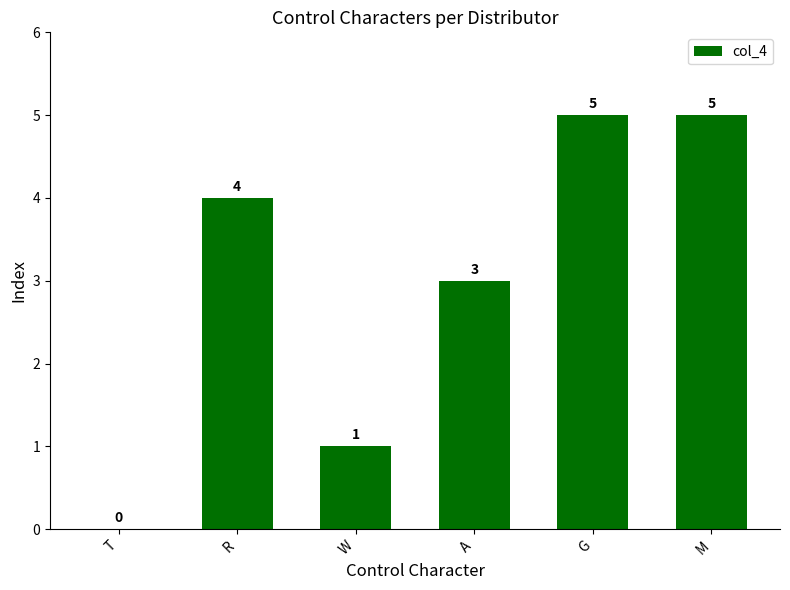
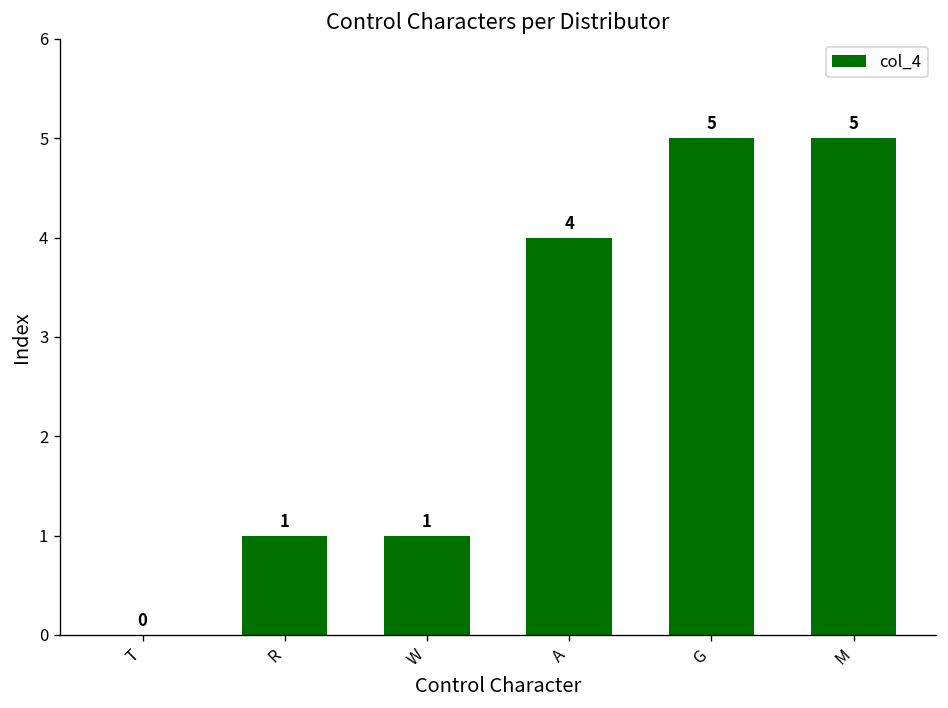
  {
    "T": 0,
-   "R": 4,
+   "R": 1,
    "W": 1,
-   "A": 3,
+   "A": 4,
    "G": 5,
    "M": 5
  }
